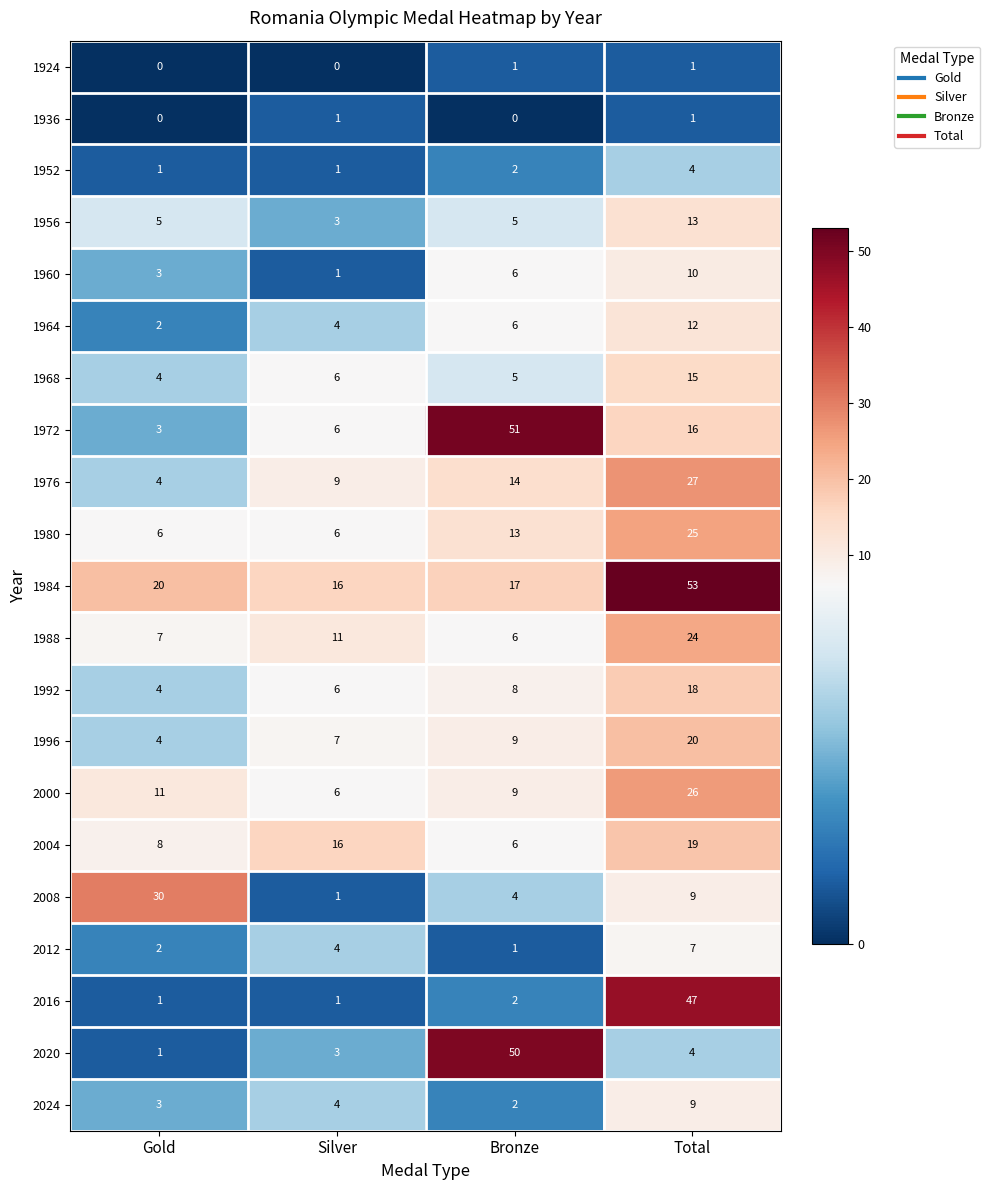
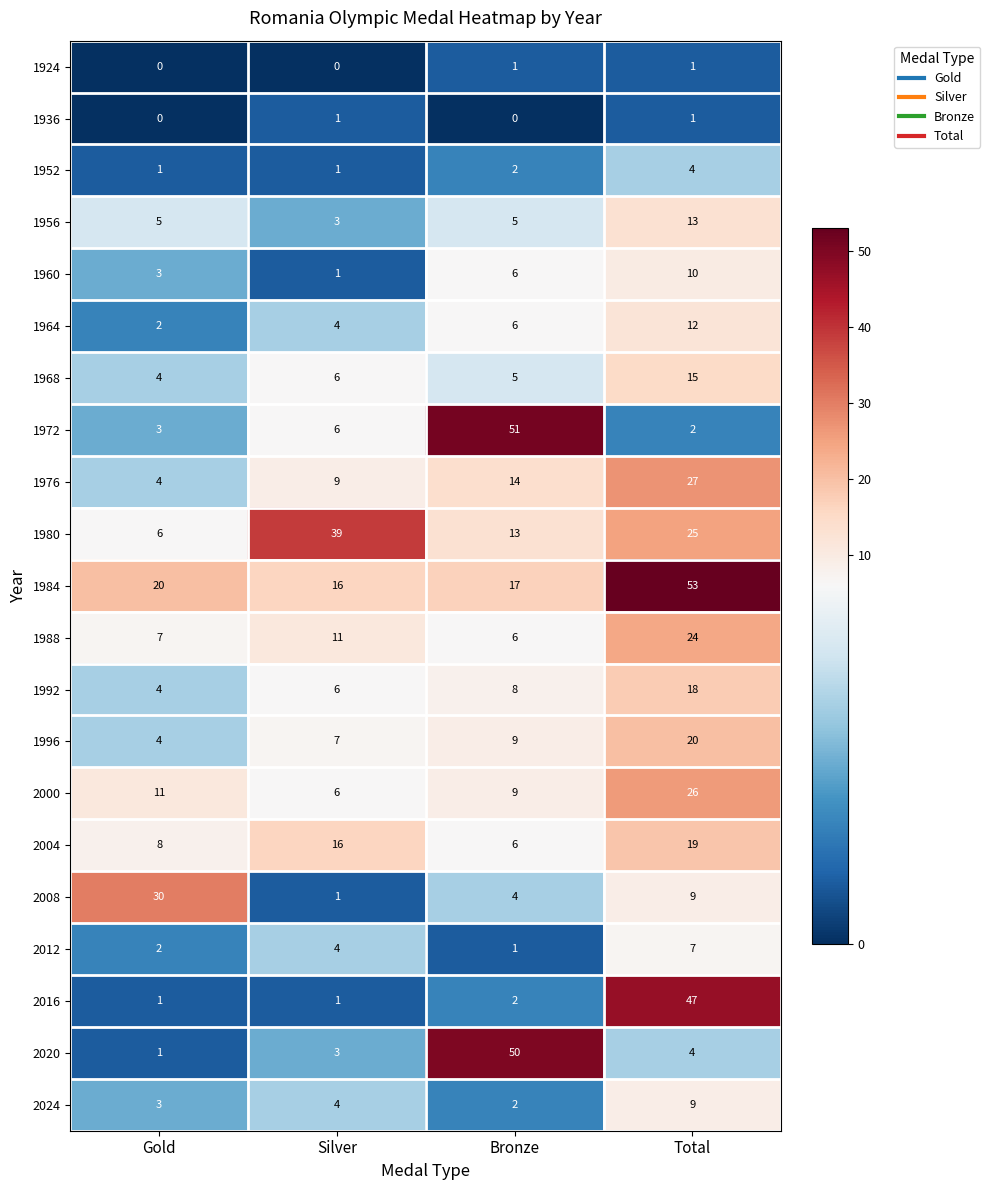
  {
    "1924": {
      "Gold": 0,
      "Silver": 0,
      "Bronze": 1,
      "Total": 1
    },
    "1936": {
      "Gold": 0,
      "Silver": 1,
      "Bronze": 0,
      "Total": 1
    },
    "1952": {
      "Gold": 1,
      "Silver": 1,
      "Bronze": 2,
      "Total": 4
    },
    "1956": {
      "Gold": 5,
      "Silver": 3,
      "Bronze": 5,
      "Total": 13
    },
    "1960": {
      "Gold": 3,
      "Silver": 1,
      "Bronze": 6,
      "Total": 10
    },
    "1964": {
      "Gold": 2,
      "Silver": 4,
      "Bronze": 6,
      "Total": 12
    },
    "1968": {
      "Gold": 4,
      "Silver": 6,
      "Bronze": 5,
      "Total": 15
    },
    "1972": {
      "Gold": 3,
      "Silver": 6,
      "Bronze": 51,
-     "Total": 16
+     "Total": 2
    },
    "1976": {
      "Gold": 4,
      "Silver": 9,
      "Bronze": 14,
      "Total": 27
    },
    "1980": {
      "Gold": 6,
-     "Silver": 6,
+     "Silver": 39,
      "Bronze": 13,
      "Total": 25
    },
    "1984": {
      "Gold": 20,
      "Silver": 16,
      "Bronze": 17,
      "Total": 53
    },
    "1988": {
      "Gold": 7,
      "Silver": 11,
      "Bronze": 6,
      "Total": 24
    },
    "1992": {
      "Gold": 4,
      "Silver": 6,
      "Bronze": 8,
      "Total": 18
    },
    "1996": {
      "Gold": 4,
      "Silver": 7,
      "Bronze": 9,
      "Total": 20
    },
    "2000": {
      "Gold": 11,
      "Silver": 6,
      "Bronze": 9,
      "Total": 26
    },
    "2004": {
      "Gold": 8,
      "Silver": 16,
      "Bronze": 6,
      "Total": 19
    },
    "2008": {
      "Gold": 30,
      "Silver": 1,
      "Bronze": 4,
      "Total": 9
    },
    "2012": {
      "Gold": 2,
      "Silver": 4,
      "Bronze": 1,
      "Total": 7
    },
    "2016": {
      "Gold": 1,
      "Silver": 1,
      "Bronze": 2,
      "Total": 47
    },
    "2020": {
      "Gold": 1,
      "Silver": 3,
      "Bronze": 50,
      "Total": 4
    },
    "2024": {
      "Gold": 3,
      "Silver": 4,
      "Bronze": 2,
      "Total": 9
    }
  }
